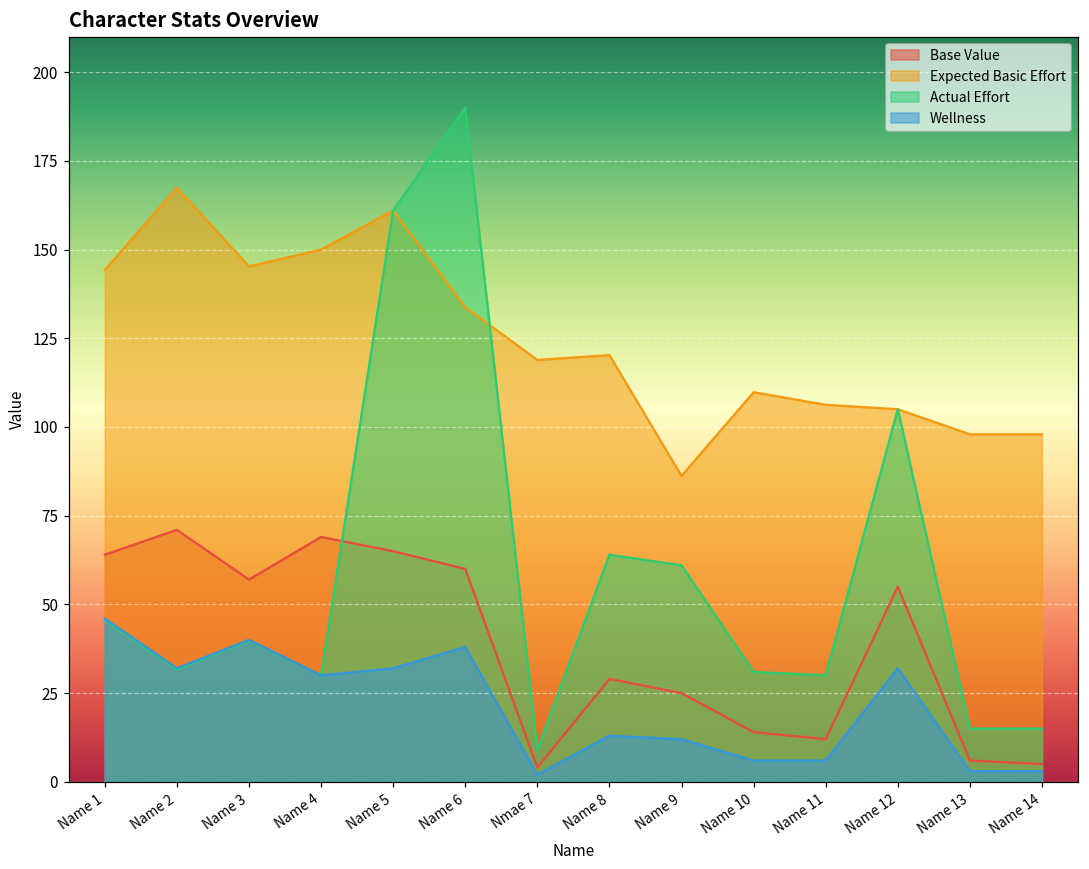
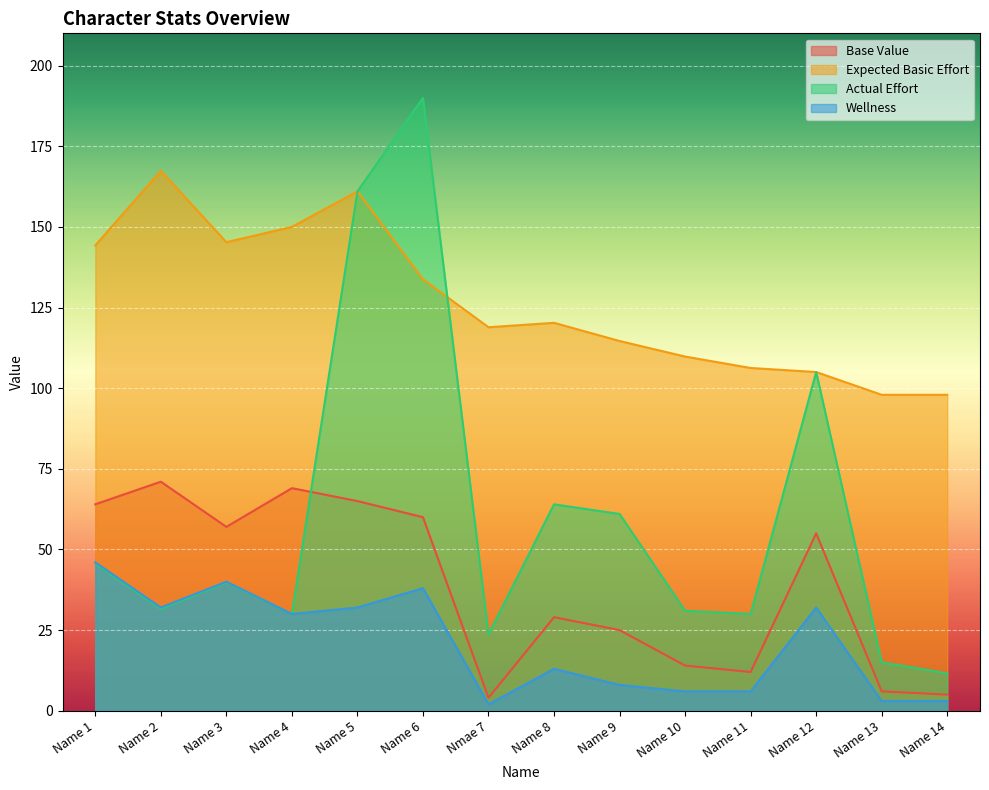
  {
    "Base Value": {
      "Name 1": 64,
      "Name 2": 71,
      "Name 3": 57,
      "Name 4": 69,
      "Name 5": 65,
      "Name 6": 60,
      "Nmae 7": 4,
      "Name 8": 29,
      "Name 9": 25,
      "Name 10": 14,
      "Name 11": 12,
      "Name 12": 55,
      "Name 13": 6,
      "Name 14": 5
    },
    "Expected Basic Effort": {
      "Name 1": 144,
      "Name 2": 167,
      "Name 3": 145,
      "Name 4": 150,
      "Name 6": 134,
      "Nmae 7": 119,
      "Name 8": 120,
-     "Name 9": 86,
+     "Name 9": 115,
      "Name 10": 110,
      "Name 11": 106,
      "Name 13": 98,
      "Name 14": 98
    },
    "Actual Effort": {
      "Name 6": 190,
-     "Nmae 7": 9,
+     "Nmae 7": 24,
      "Name 8": 64,
      "Name 9": 61,
      "Name 10": 31,
      "Name 11": 30,
      "Name 13": 15,
-     "Name 14": 15
+     "Name 14": 12
    },
    "Wellness": {
      "Name 5": 32,
      "Name 6": 38,
      "Nmae 7": 2,
      "Name 8": 13,
-     "Name 9": 12,
+     "Name 9": 8,
      "Name 10": 6,
      "Name 11": 6,
      "Name 12": 32,
      "Name 13": 3,
      "Name 14": 3
    }
  }
